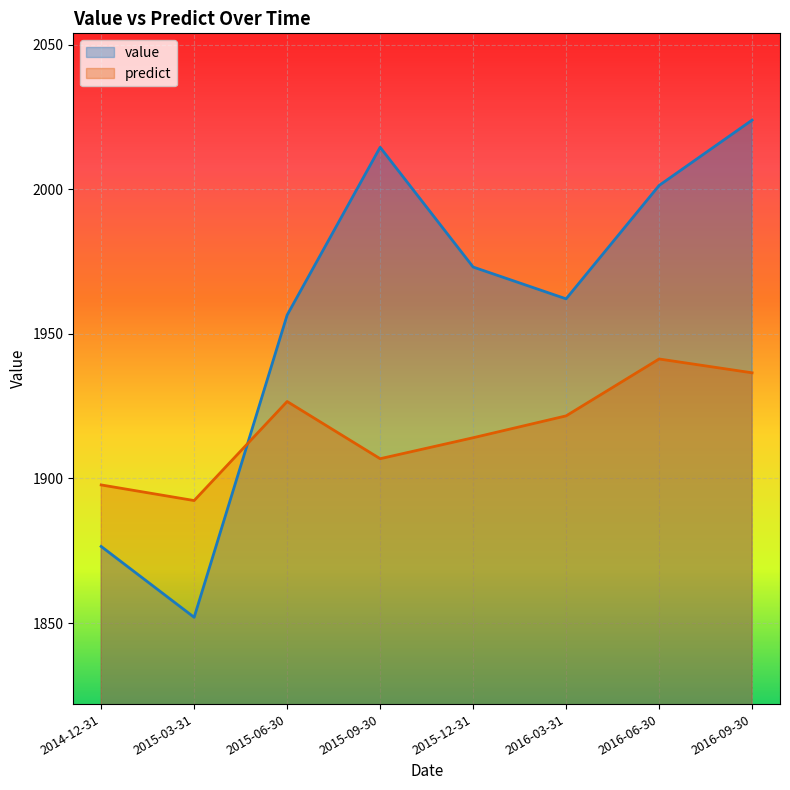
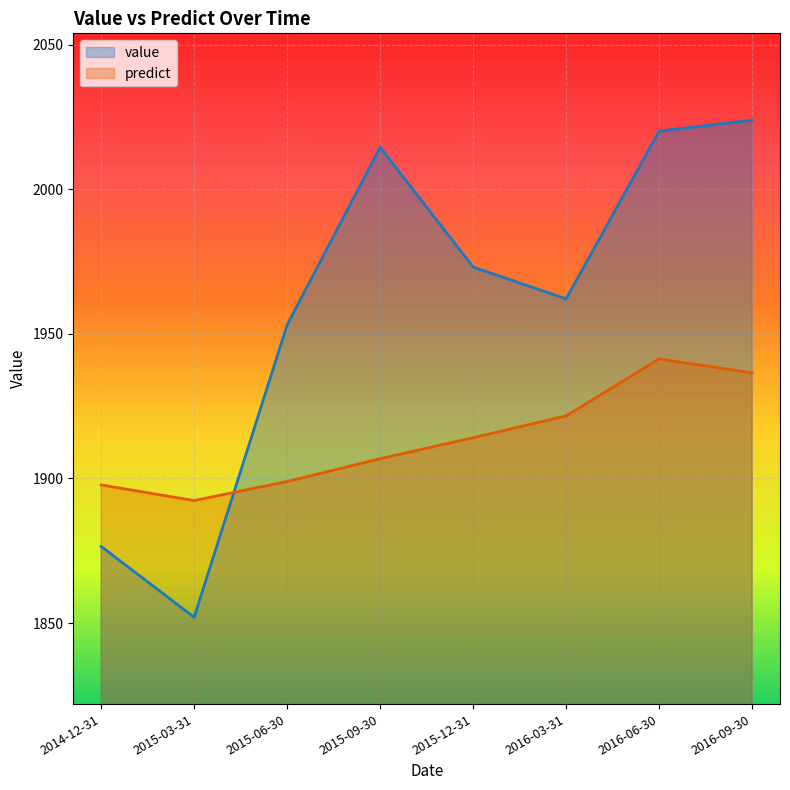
  {
    "value": {
      "2014-12-31": 1877,
      "2015-03-31": 1852,
-     "2015-06-30": 1957,
+     "2015-06-30": 1953,
      "2015-09-30": 2015,
      "2015-12-31": 1973,
      "2016-03-31": 1962,
-     "2016-06-30": 2001,
+     "2016-06-30": 2020,
      "2016-09-30": 2024
    },
    "predict": {
      "2014-12-31": 1898,
      "2015-03-31": 1892,
-     "2015-06-30": 1927,
+     "2015-06-30": 1899,
      "2015-09-30": 1907,
      "2015-12-31": 1914,
      "2016-03-31": 1922,
      "2016-06-30": 1941,
      "2016-09-30": 1937
    }
  }
